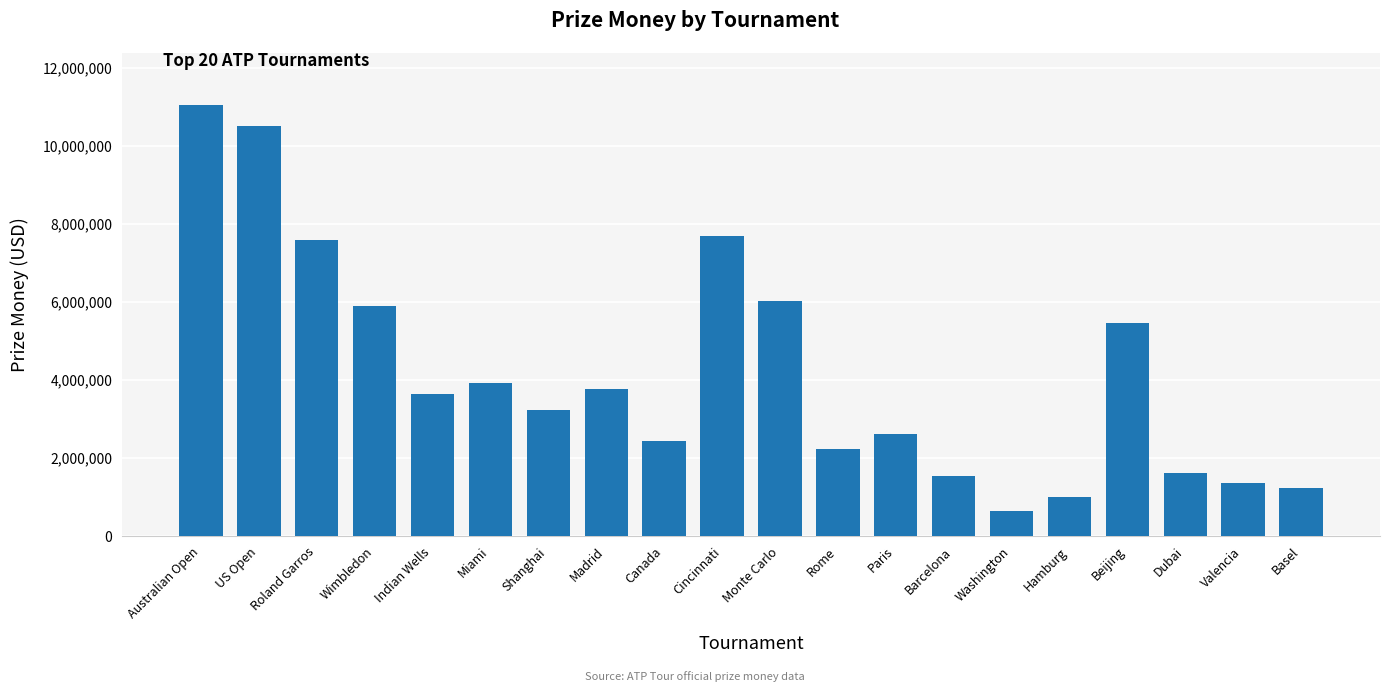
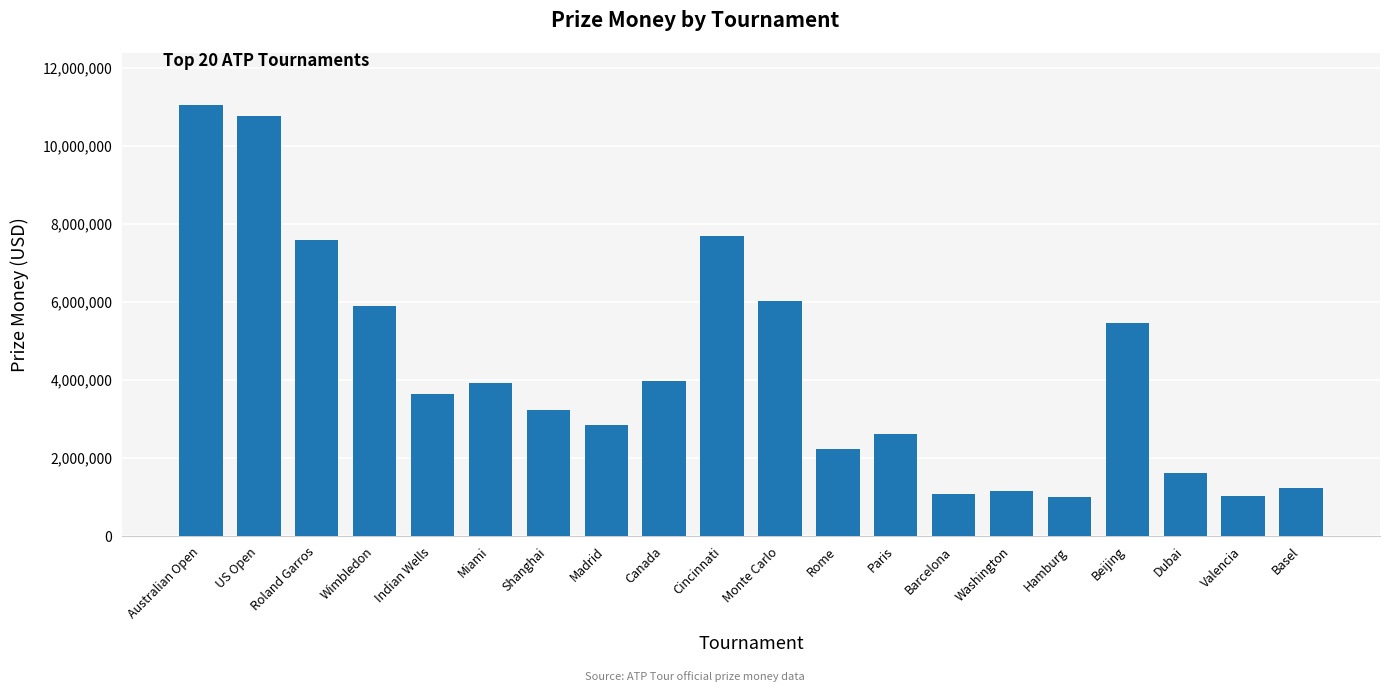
  {
    "Australian Open": "11,000,000",
-   "US Open": "10,500,000",
+   "US Open": "10,800,000",
    "Roland Garros": "7,600,000",
    "Wimbledon": "5,900,000",
    "Indian Wells": "3,600,000",
    "Miami": "3,900,000",
    "Shanghai": "3,200,000",
-   "Madrid": "3,800,000",
-   "Canada": "2,400,000",
+   "Madrid": "2,800,000",
+   "Canada": "4,000,000",
    "Cincinnati": "7,700,000",
    "Monte Carlo": "6,000,000",
    "Rome": "2,200,000",
    "Paris": "2,600,000",
-   "Barcelona": "1,600,000",
-   "Washington": "600,000",
+   "Barcelona": "1,100,000",
+   "Washington": "1,200,000",
    "Hamburg": "1,000,000",
    "Beijing": "5,500,000",
    "Dubai": "1,600,000",
-   "Valencia": "1,400,000",
+   "Valencia": "1,000,000",
    "Basel": "1,200,000"
  }
